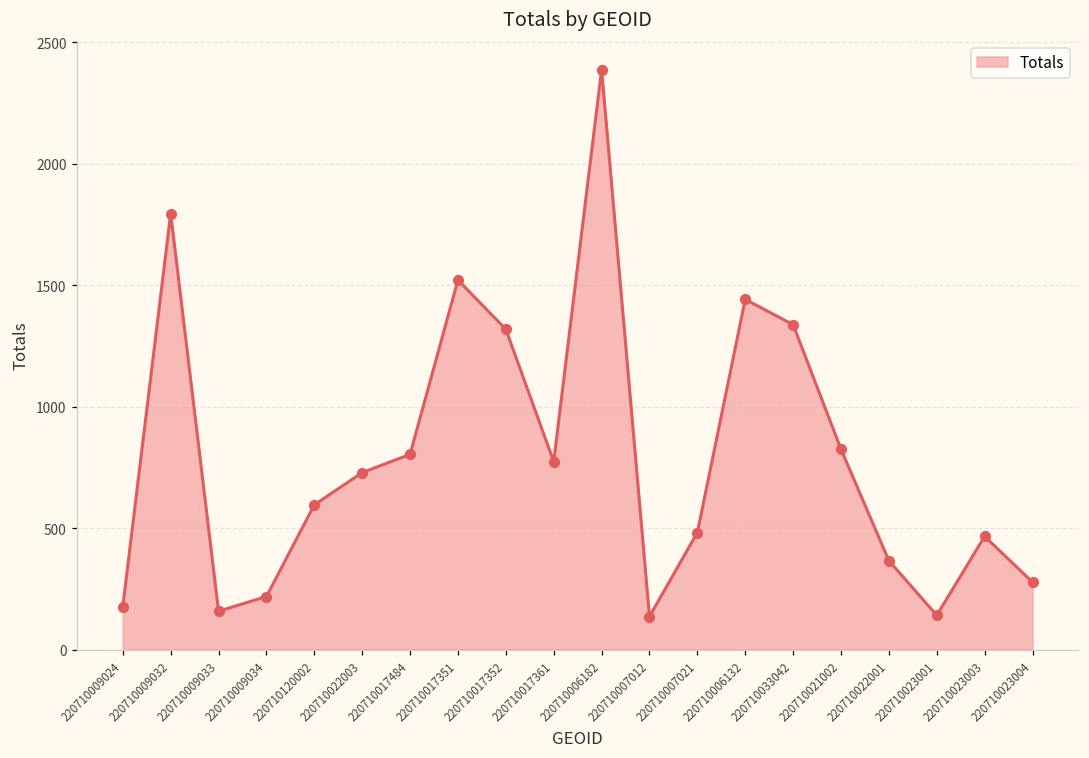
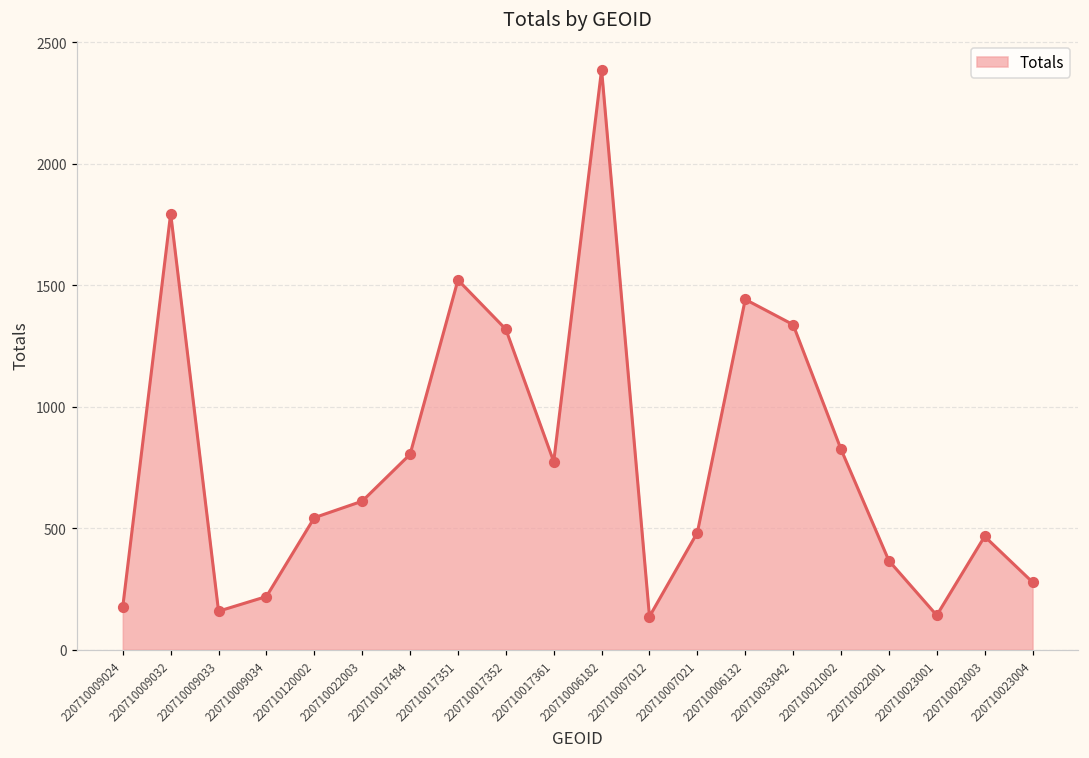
  {
    "220710009024": 180,
    "220710009032": 1800,
    "220710009033": 160,
    "220710009034": 220,
-   "220710120002": 600,
-   "220710022003": 730,
+   "220710120002": 540,
+   "220710022003": 610,
    "220710017484": 800,
    "220710017351": 1520,
    "220710017352": 1320,
    "220710017361": 770,
    "220710006182": 2390,
    "220710007012": 140,
    "220710007021": 480,
    "220710006132": 1440,
    "220710033042": 1340,
    "220710021002": 830,
    "220710022001": 370,
    "220710023001": 140,
    "220710023003": 470,
    "220710023004": 280
  }
